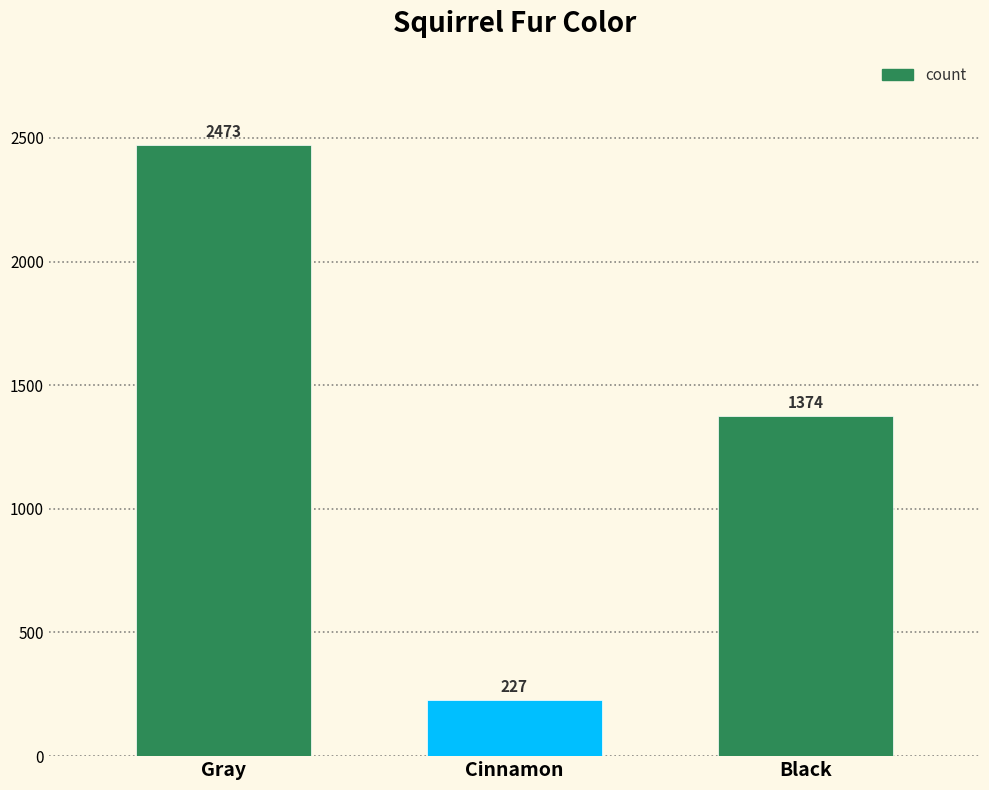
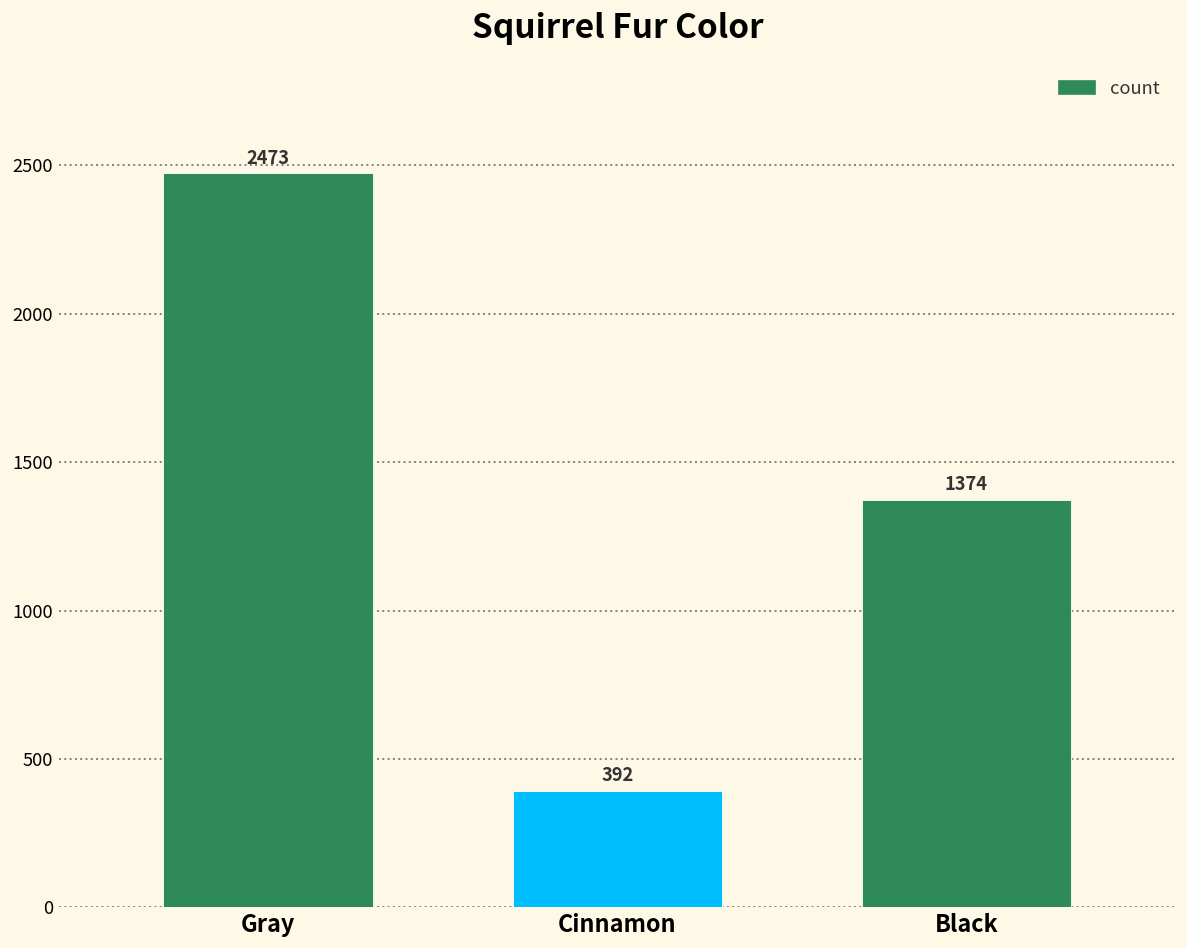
  {
    "Gray": 2473,
-   "Cinnamon": 227,
+   "Cinnamon": 392,
    "Black": 1374
  }
